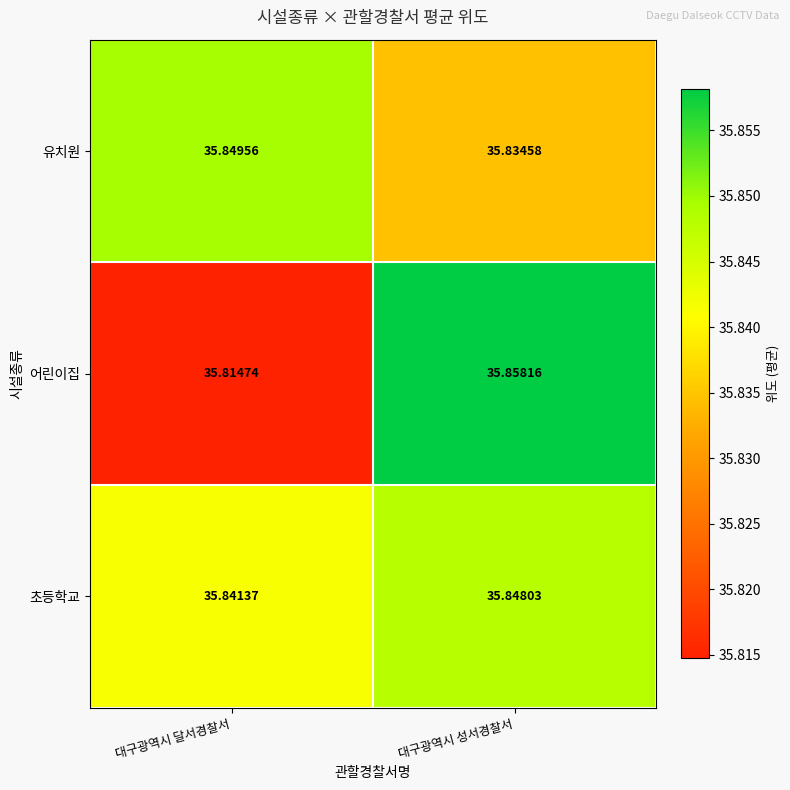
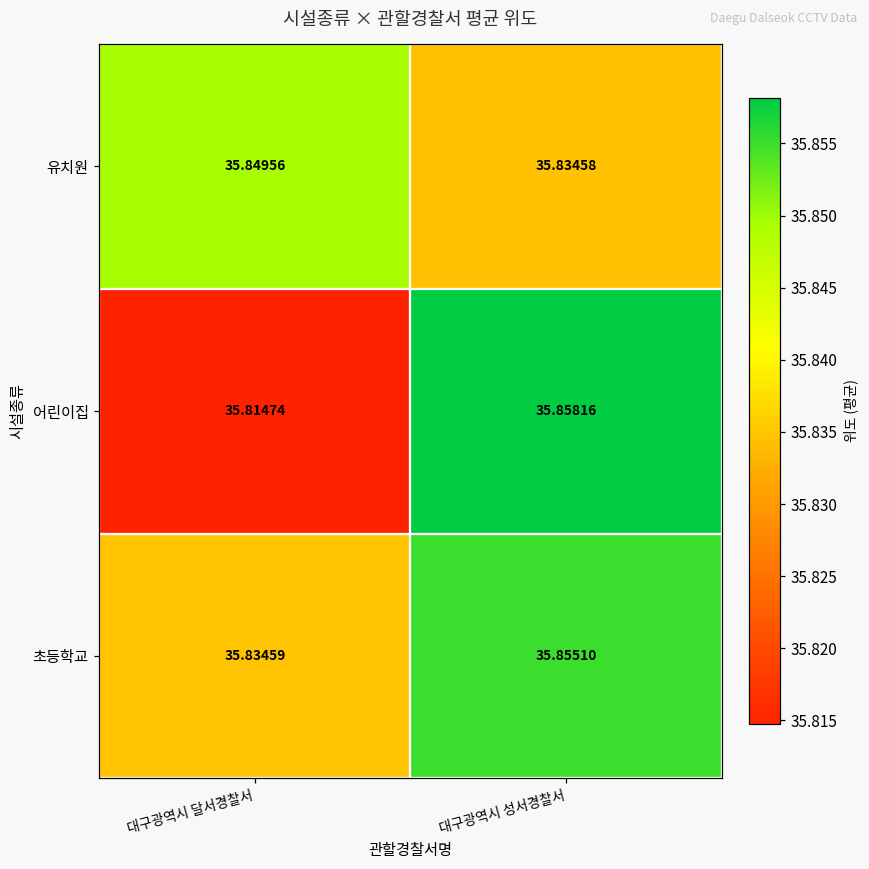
  {
    "유치원": {
      "대구광역시 달서경찰서": 35.84956,
      "대구광역시 성서경찰서": 35.83458
    },
    "어린이집": {
      "대구광역시 달서경찰서": 35.81474,
      "대구광역시 성서경찰서": 35.85816
    },
    "초등학교": {
-     "대구광역시 달서경찰서": 35.84137,
-     "대구광역시 성서경찰서": 35.84803
+     "대구광역시 달서경찰서": 35.83459,
+     "대구광역시 성서경찰서": 35.85510
    }
  }
